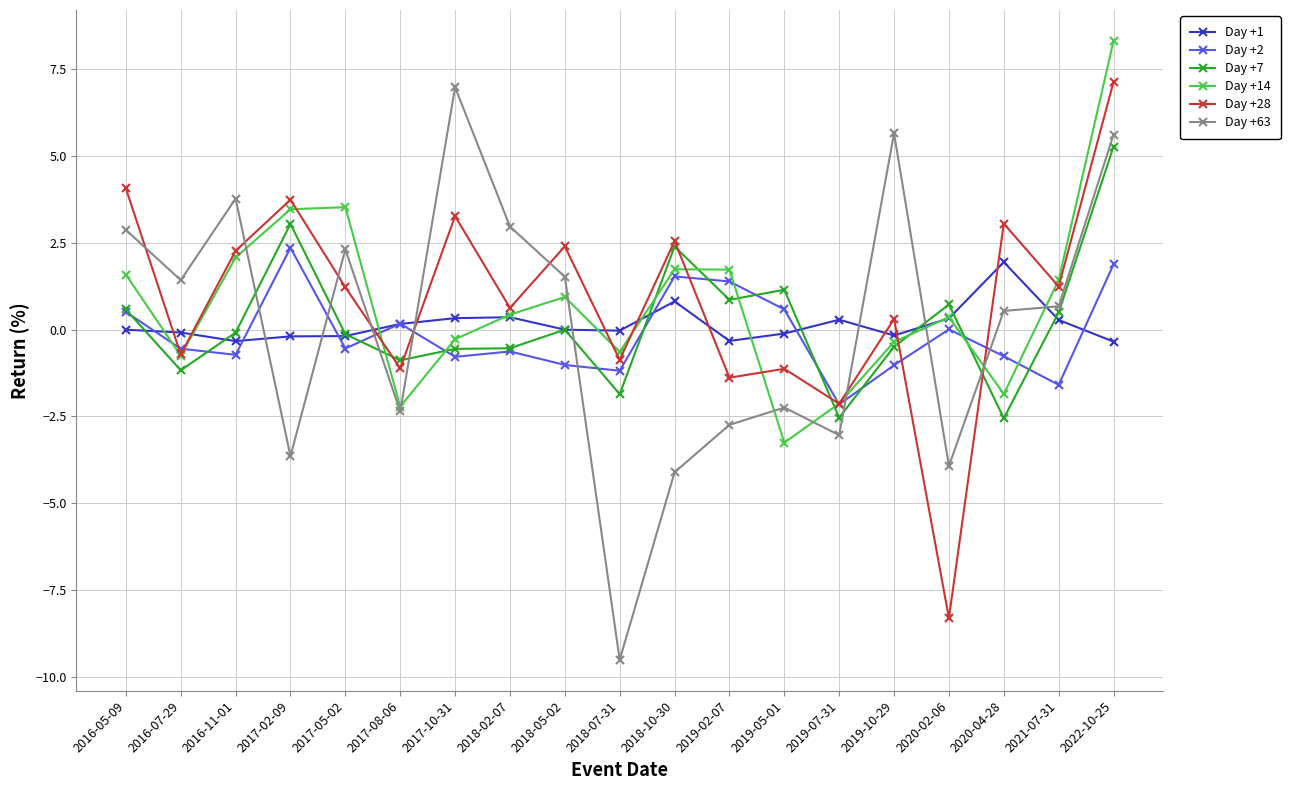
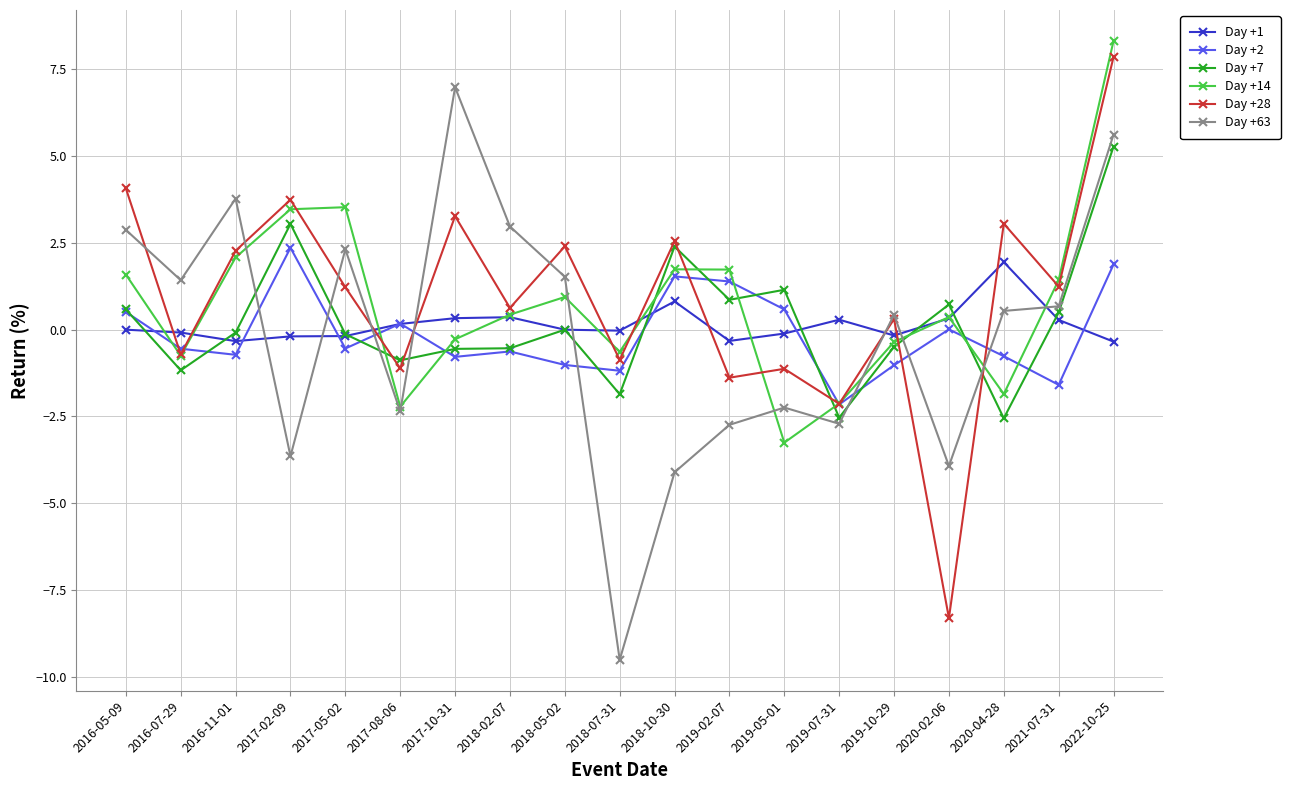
  {
    "Day +28": {
      "2016-05-09": 4.1,
      "2016-11-01": 2.3,
      "2017-02-09": 3.7,
      "2017-05-02": 1.2,
      "2017-08-06": -1.1,
      "2017-10-31": 3.3,
      "2018-02-07": 0.6,
      "2018-05-02": 2.4,
      "2018-07-31": -0.9,
      "2018-10-30": 2.6,
      "2019-02-07": -1.4,
      "2019-05-01": -1.1,
      "2019-10-29": 0.3,
      "2020-02-06": -8.3,
      "2020-04-28": 3.1,
      "2021-07-31": 1.2,
-     "2022-10-25": 7.1
+     "2022-10-25": 7.9
    },
    "Day +63": {
      "2016-05-09": 2.9,
      "2016-07-29": 1.4,
      "2016-11-01": 3.8,
      "2017-02-09": -3.6,
      "2017-05-02": 2.3,
      "2017-08-06": -2.4,
      "2017-10-31": 7.0,
      "2018-02-07": 3.0,
      "2018-05-02": 1.5,
      "2018-07-31": -9.5,
      "2018-10-30": -4.1,
      "2019-02-07": -2.7,
      "2019-05-01": -2.2,
-     "2019-07-31": -3.0,
-     "2019-10-29": 5.7,
+     "2019-07-31": -2.7,
+     "2019-10-29": 0.4,
      "2020-02-06": -3.9,
      "2020-04-28": 0.5,
      "2021-07-31": 0.7,
      "2022-10-25": 5.6
    }
  }
